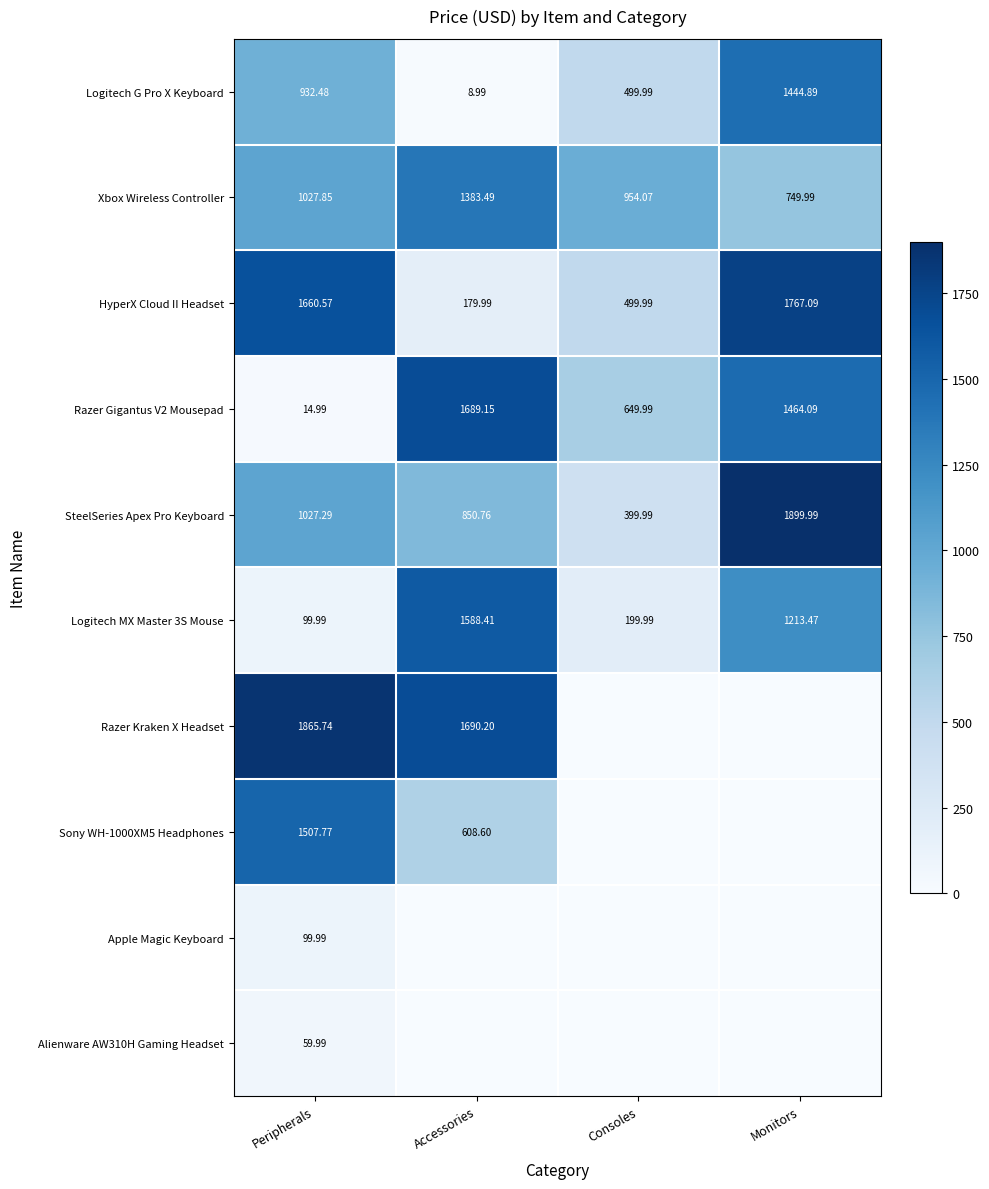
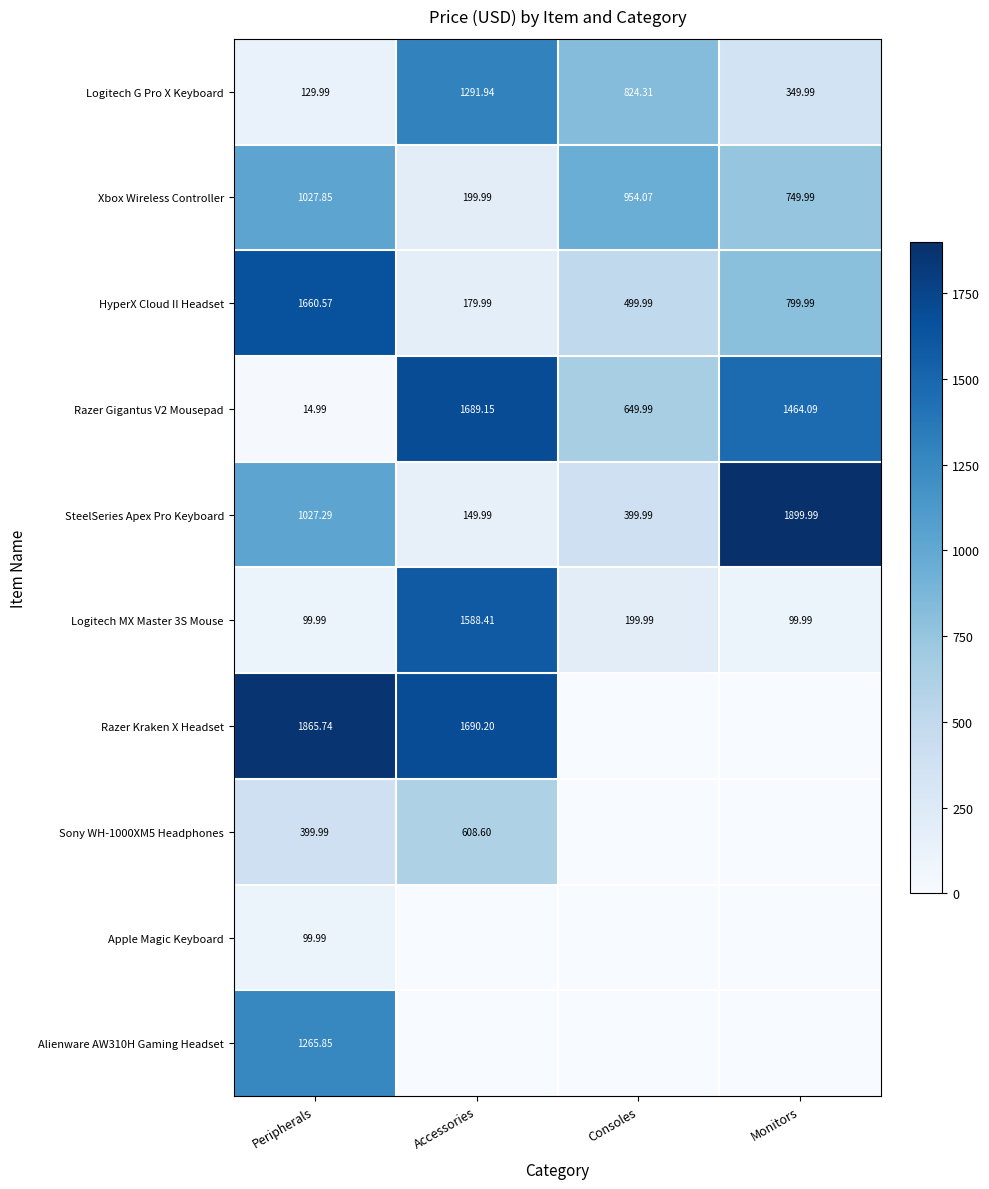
  {
    "Logitech G Pro X Keyboard": {
-     "Peripherals": 932.48,
-     "Accessories": 8.99,
-     "Consoles": 499.99,
-     "Monitors": 1444.89
+     "Peripherals": 129.99,
+     "Accessories": 1291.94,
+     "Consoles": 824.31,
+     "Monitors": 349.99
    },
    "Xbox Wireless Controller": {
      "Peripherals": 1027.85,
-     "Accessories": 1383.49,
+     "Accessories": 199.99,
      "Consoles": 954.07,
      "Monitors": 749.99
    },
    "HyperX Cloud II Headset": {
      "Peripherals": 1660.57,
      "Accessories": 179.99,
      "Consoles": 499.99,
-     "Monitors": 1767.09
+     "Monitors": 799.99
    },
    "Razer Gigantus V2 Mousepad": {
      "Peripherals": 14.99,
      "Accessories": 1689.15,
      "Consoles": 649.99,
      "Monitors": 1464.09
    },
    "SteelSeries Apex Pro Keyboard": {
      "Peripherals": 1027.29,
-     "Accessories": 850.76,
+     "Accessories": 149.99,
      "Consoles": 399.99,
      "Monitors": 1899.99
    },
    "Logitech MX Master 3S Mouse": {
      "Peripherals": 99.99,
      "Accessories": 1588.41,
      "Consoles": 199.99,
-     "Monitors": 1213.47
+     "Monitors": 99.99
    },
    "Razer Kraken X Headset": {
      "Peripherals": 1865.74,
      "Accessories": 1690.20
    },
    "Sony WH-1000XM5 Headphones": {
-     "Peripherals": 1507.77,
+     "Peripherals": 399.99,
      "Accessories": 608.60
    },
    "Apple Magic Keyboard": {
      "Peripherals": 99.99
    },
    "Alienware AW310H Gaming Headset": {
-     "Peripherals": 59.99
+     "Peripherals": 1265.85
    }
  }
